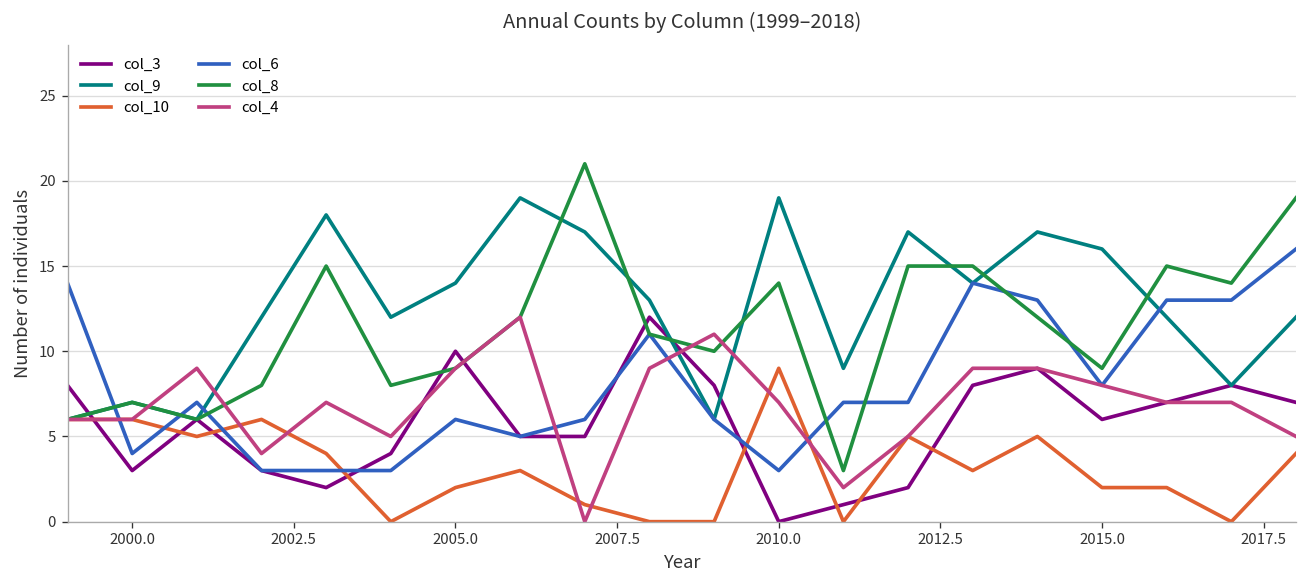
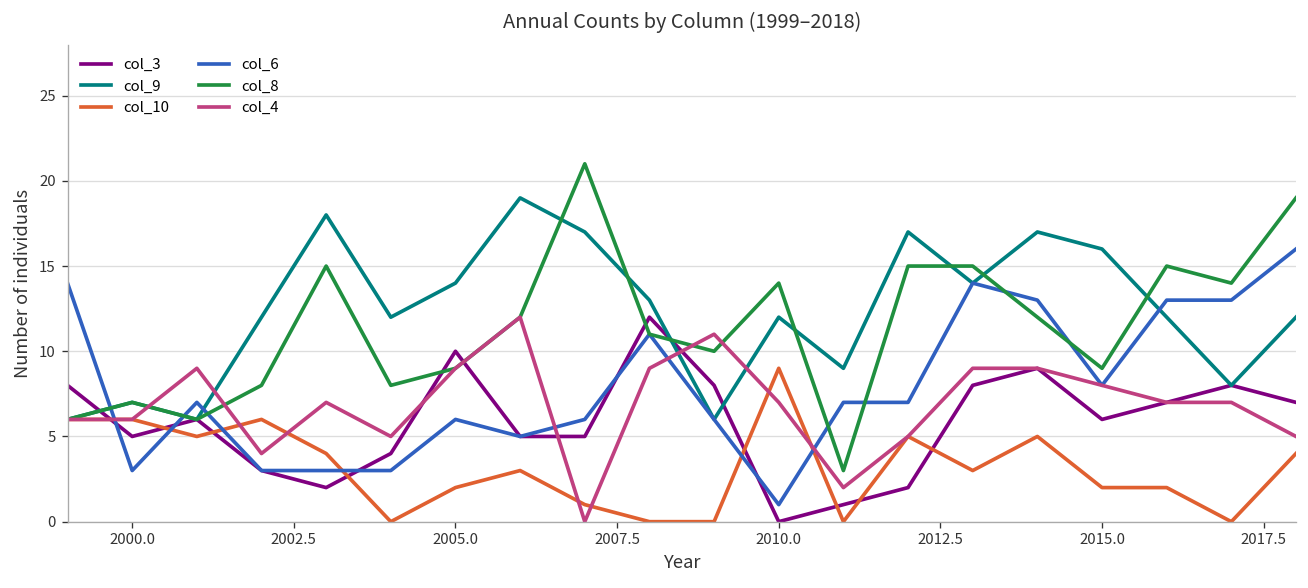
  {
    "col_3": {
-     "2000.0": 3,
+     "2000.0": 5,
      "2005.0": 10,
      "2010.0": 0,
      "2015.0": 6
    },
    "col_9": {
      "2005.0": 14,
-     "2010.0": 19,
+     "2010.0": 12,
      "2015.0": 16
    },
    "col_10": {
      "2005.0": 2,
      "2010.0": 9,
      "2015.0": 2
    },
    "col_6": {
-     "2000.0": 4,
+     "2000.0": 3,
      "2005.0": 6,
-     "2010.0": 3
+     "2010.0": 1
    },
    "col_8": {
      "2010.0": 14,
      "2015.0": 9
    },
    "col_4": {
      "2010.0": 7
    }
  }
